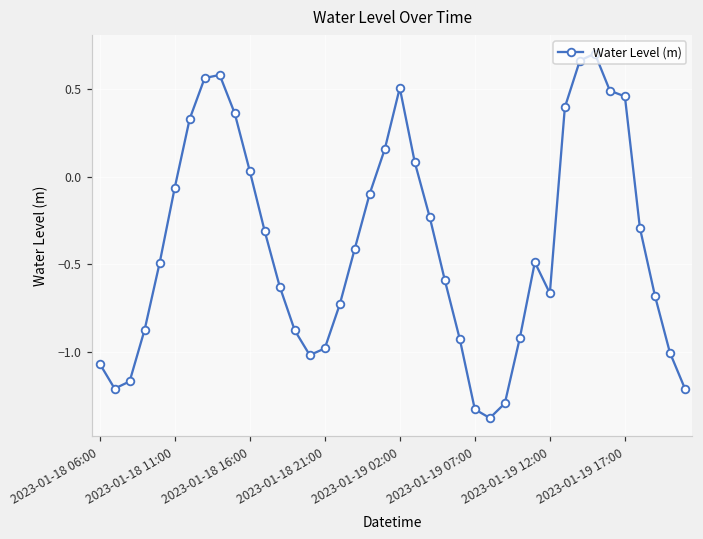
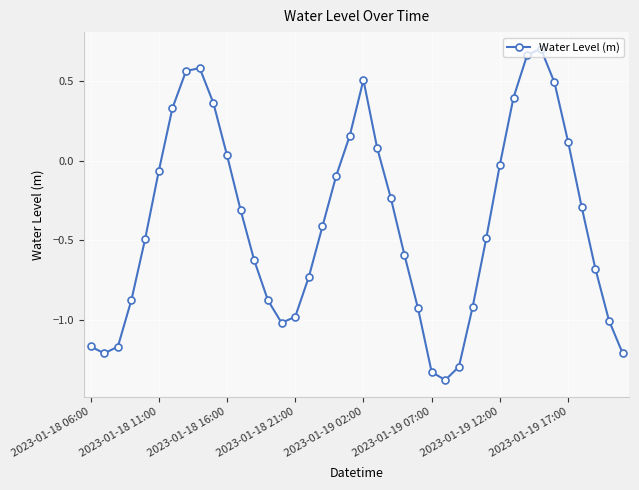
  {
-   "2023-01-18 06:00": -1.07,
+   "2023-01-18 06:00": -1.17,
    "2023-01-18 11:00": -0.07,
    "2023-01-18 16:00": 0.03,
    "2023-01-18 21:00": -0.98,
    "2023-01-19 02:00": 0.51,
    "2023-01-19 07:00": -1.33,
-   "2023-01-19 12:00": -0.67,
-   "2023-01-19 17:00": 0.46
+   "2023-01-19 12:00": -0.03,
+   "2023-01-19 17:00": 0.12
  }
